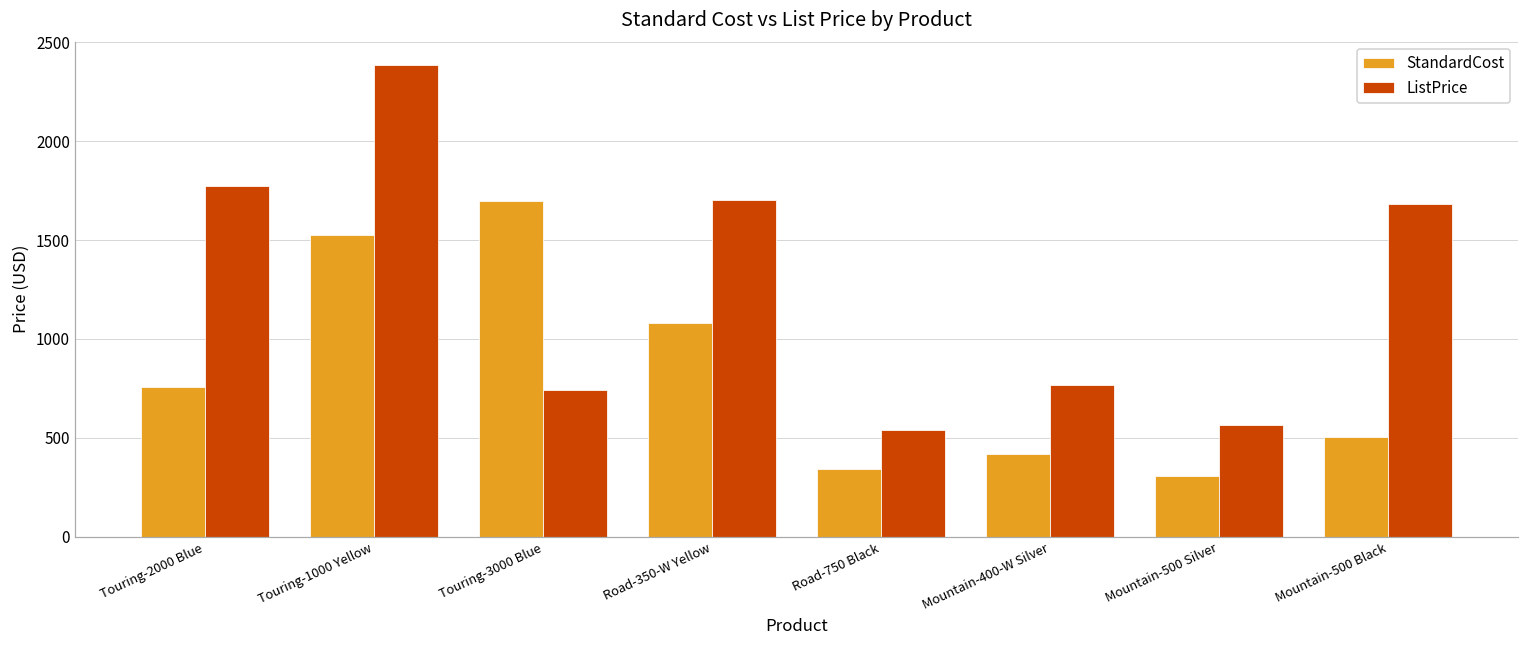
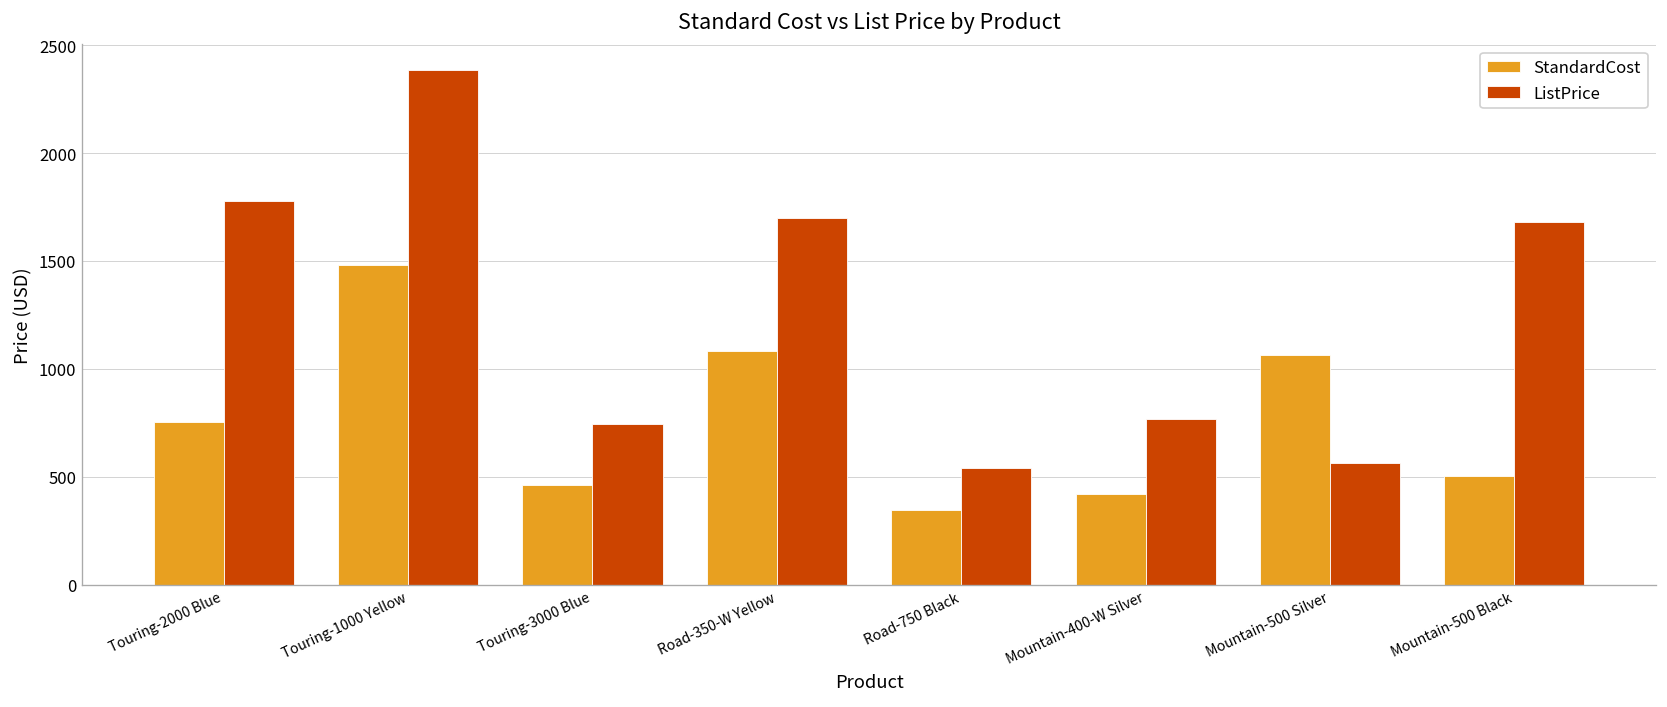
  {
    "StandardCost": {
      "Touring-2000 Blue": 760,
-     "Touring-1000 Yellow": 1530,
-     "Touring-3000 Blue": 1700,
+     "Touring-1000 Yellow": 1480,
+     "Touring-3000 Blue": 460,
      "Road-350-W Yellow": 1080,
      "Road-750 Black": 340,
      "Mountain-400-W Silver": 420,
-     "Mountain-500 Silver": 310,
+     "Mountain-500 Silver": 1060,
      "Mountain-500 Black": 500
    },
    "ListPrice": {
      "Touring-2000 Blue": 1780,
      "Touring-1000 Yellow": 2380,
      "Touring-3000 Blue": 740,
      "Road-350-W Yellow": 1700,
      "Road-750 Black": 540,
      "Mountain-400-W Silver": 770,
      "Mountain-500 Silver": 560,
      "Mountain-500 Black": 1680
    }
  }
